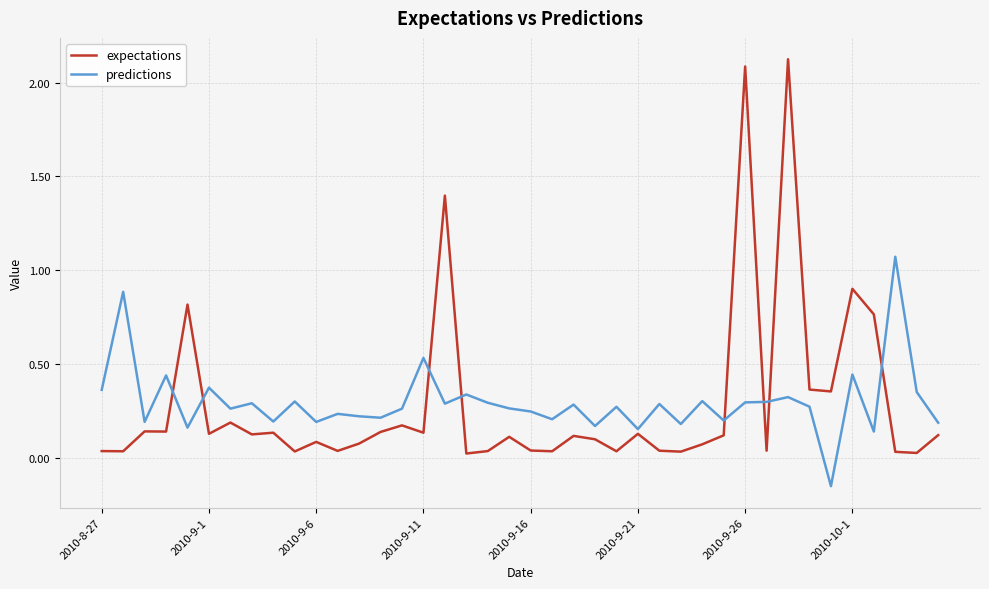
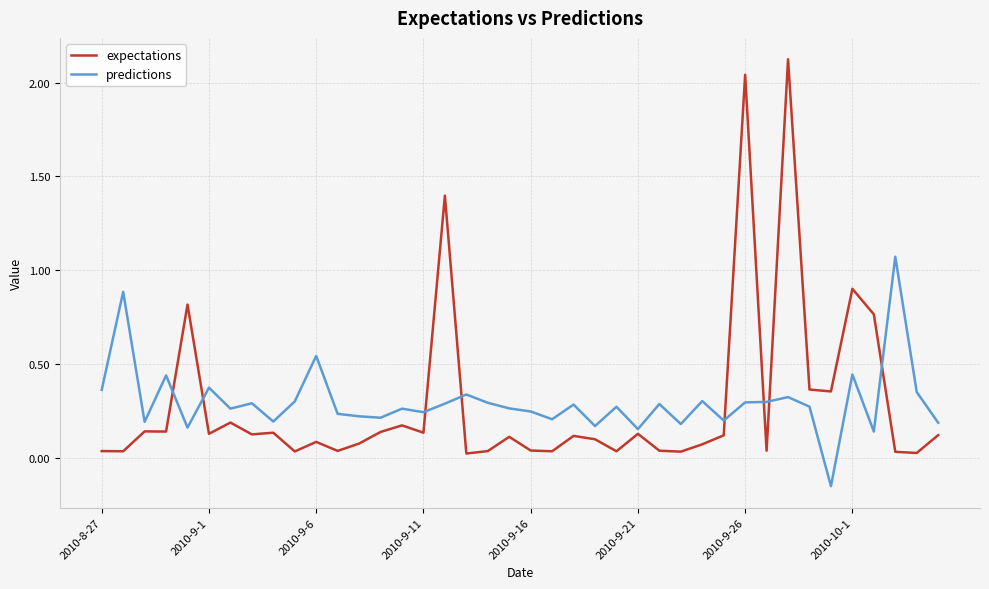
  {
    "expectations": {
      "2010-8-27": 0.04,
      "2010-9-1": 0.13,
      "2010-9-6": 0.08,
      "2010-9-11": 0.13,
      "2010-9-16": 0.04,
      "2010-9-21": 0.13,
-     "2010-9-26": 2.09,
+     "2010-9-26": 2.04,
      "2010-10-1": 0.90
    },
    "predictions": {
      "2010-8-27": 0.36,
      "2010-9-1": 0.37,
-     "2010-9-6": 0.19,
-     "2010-9-11": 0.53,
+     "2010-9-6": 0.54,
+     "2010-9-11": 0.24,
      "2010-9-16": 0.25,
      "2010-9-21": 0.15,
      "2010-9-26": 0.30,
      "2010-10-1": 0.44
    }
  }
